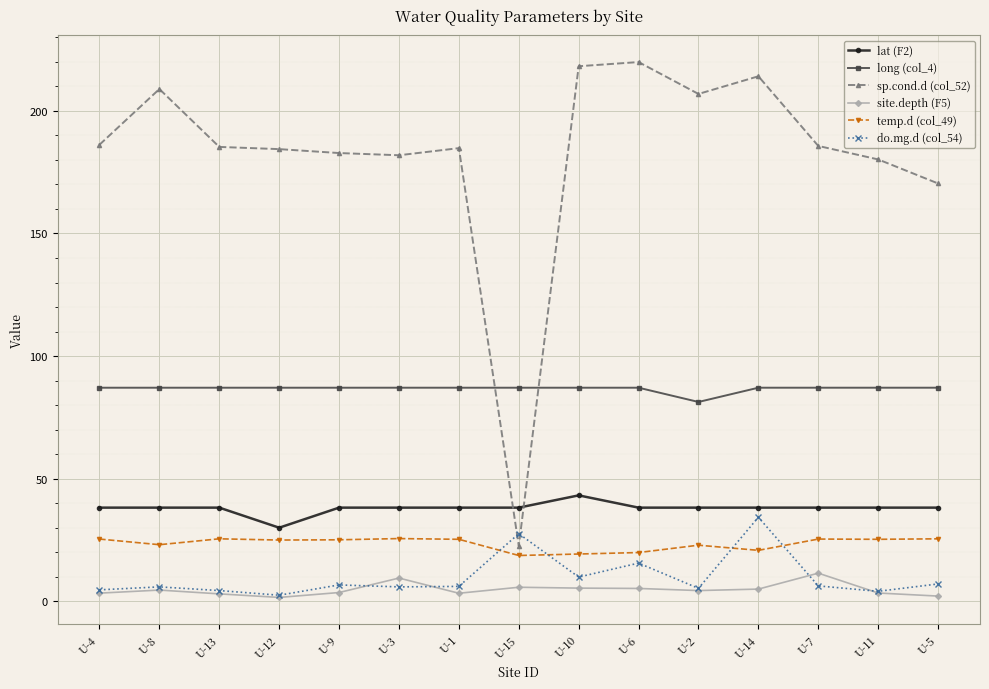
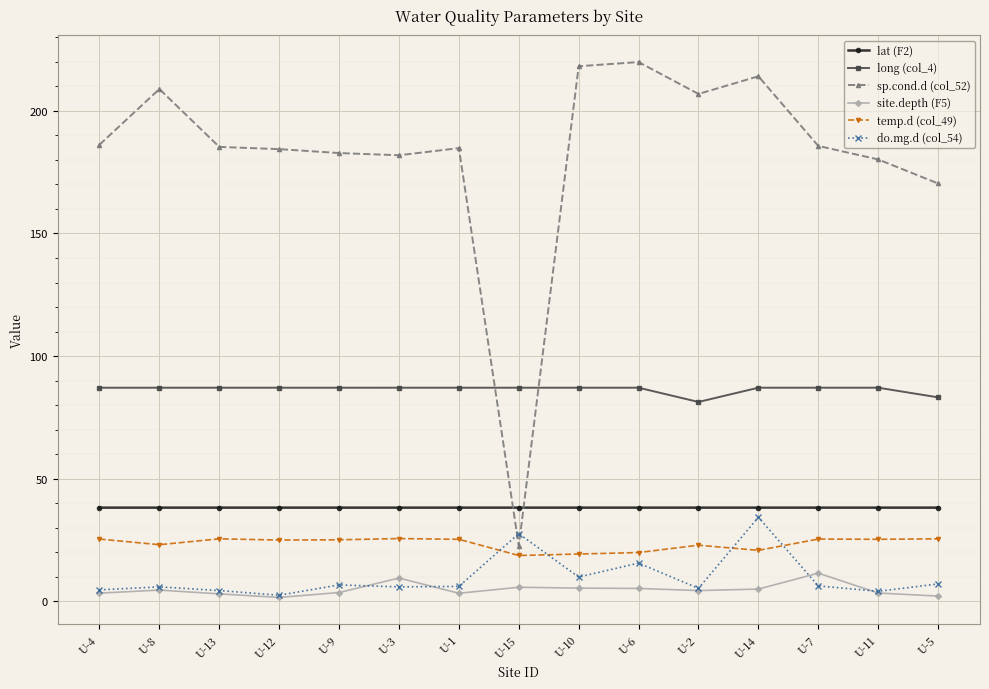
  {
    "lat (F2)": {
      "U-4": 38,
      "U-8": 38,
      "U-13": 38,
-     "U-12": 30,
+     "U-12": 38,
      "U-9": 38,
      "U-3": 38,
      "U-1": 38,
      "U-15": 38,
-     "U-10": 43,
+     "U-10": 38,
      "U-6": 38,
      "U-2": 38,
      "U-14": 38,
      "U-7": 38,
      "U-11": 38,
      "U-5": 38
    },
    "long (col_4)": {
      "U-4": 87,
      "U-8": 87,
      "U-13": 87,
      "U-12": 87,
      "U-9": 87,
      "U-3": 87,
      "U-1": 87,
      "U-15": 87,
      "U-10": 87,
      "U-6": 87,
      "U-2": 81,
      "U-14": 87,
      "U-7": 87,
      "U-11": 87,
-     "U-5": 87
+     "U-5": 83
    },
    "sp.cond.d (col_52)": {
      "U-4": 186,
      "U-8": 209,
      "U-13": 185,
      "U-12": 184,
      "U-9": 183,
      "U-3": 182,
      "U-1": 185,
      "U-15": 23,
      "U-10": 218,
      "U-6": 220,
      "U-2": 207,
      "U-14": 214,
      "U-7": 186,
      "U-11": 180,
      "U-5": 170
    },
    "site.depth (F5)": {
      "U-4": 3,
      "U-8": 5,
      "U-13": 3,
      "U-9": 4,
      "U-3": 10,
      "U-1": 3,
      "U-15": 6,
      "U-10": 5,
      "U-6": 5,
      "U-14": 5,
      "U-7": 12,
      "U-5": 2
    },
    "temp.d (col_49)": {
      "U-4": 25,
      "U-8": 23,
      "U-13": 26,
      "U-12": 25,
      "U-9": 25,
      "U-3": 26,
      "U-1": 25,
      "U-15": 19,
      "U-10": 19,
      "U-6": 20,
      "U-2": 23,
      "U-14": 21,
      "U-7": 25,
      "U-11": 25,
      "U-5": 26
    },
    "do.mg.d (col_54)": {
      "U-4": 5,
      "U-8": 6,
      "U-13": 4,
      "U-9": 7,
      "U-3": 6,
      "U-1": 6,
      "U-15": 28,
      "U-10": 10,
      "U-6": 16,
      "U-14": 34,
      "U-7": 6,
      "U-5": 7
    }
  }
